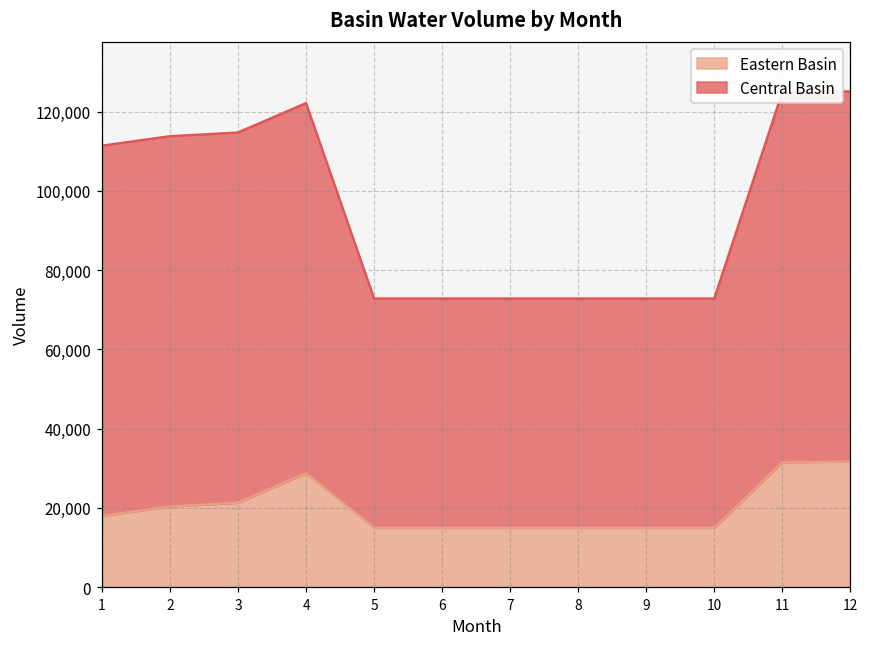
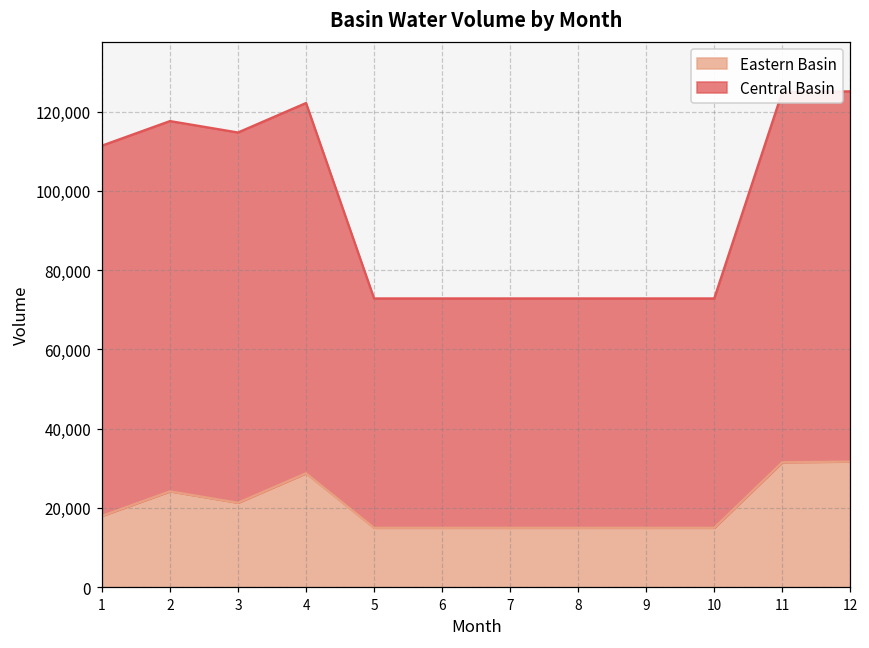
  {
    "Eastern Basin": {
      "1": "18,000",
-     "2": "20,000",
+     "2": "24,000",
      "3": "21,000",
      "4": "29,000",
      "5": "15,000",
      "6": "15,000",
      "7": "15,000",
      "8": "15,000",
      "9": "15,000",
      "10": "15,000",
      "11": "32,000",
      "12": "32,000"
    },
    "Central Basin": {
      "1": "93,000",
      "2": "93,000",
      "3": "93,000",
      "4": "93,000",
      "5": "58,000",
      "6": "58,000",
      "7": "58,000",
      "8": "58,000",
      "9": "58,000",
      "10": "58,000",
      "12": "93,000"
    }
  }
